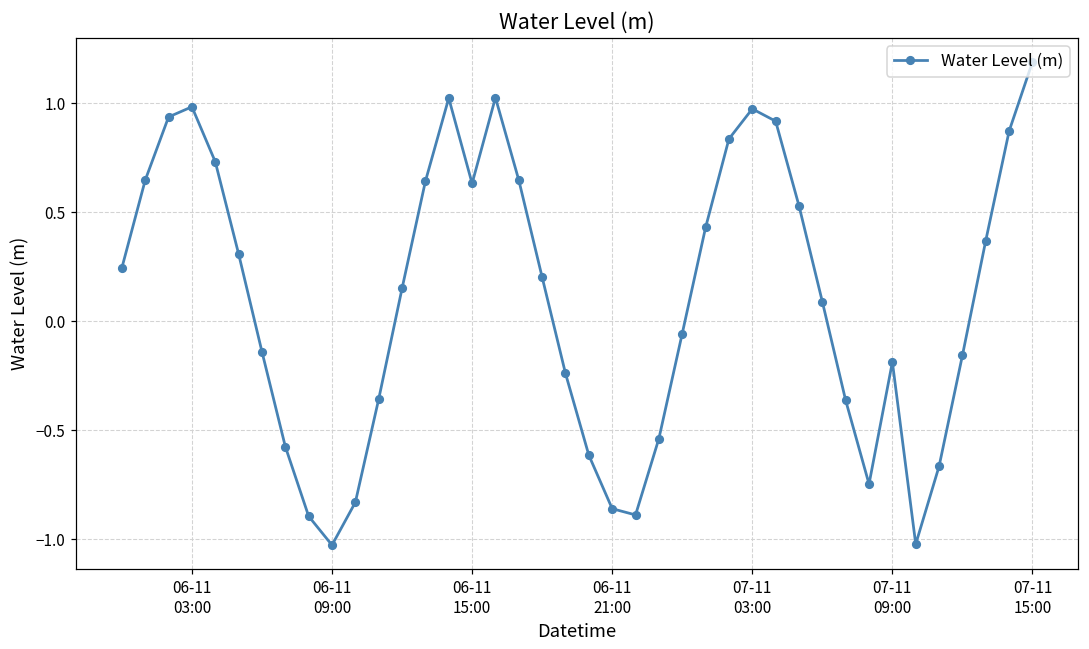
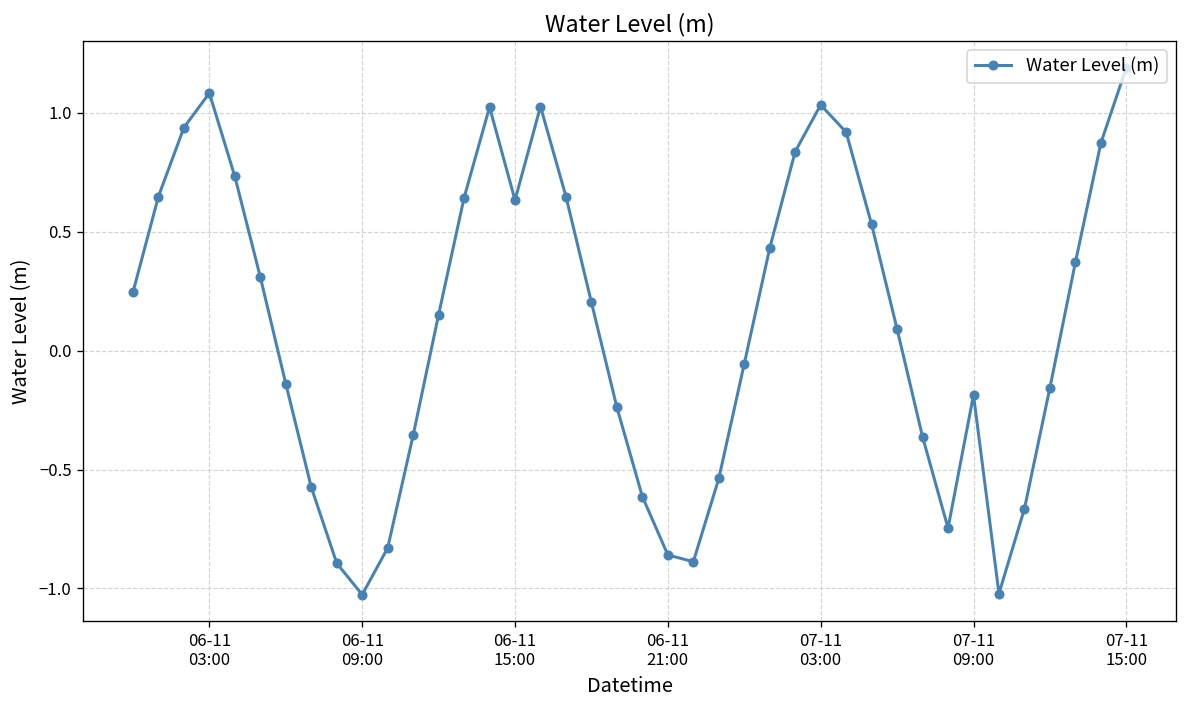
  {
-   "06-11 03:00": 0.98,
+   "06-11 03:00": 1.08,
    "06-11 09:00": -1.03,
    "06-11 15:00": 0.63,
    "06-11 21:00": -0.86,
-   "07-11 03:00": 0.97,
+   "07-11 03:00": 1.03,
    "07-11 09:00": -0.19
  }
